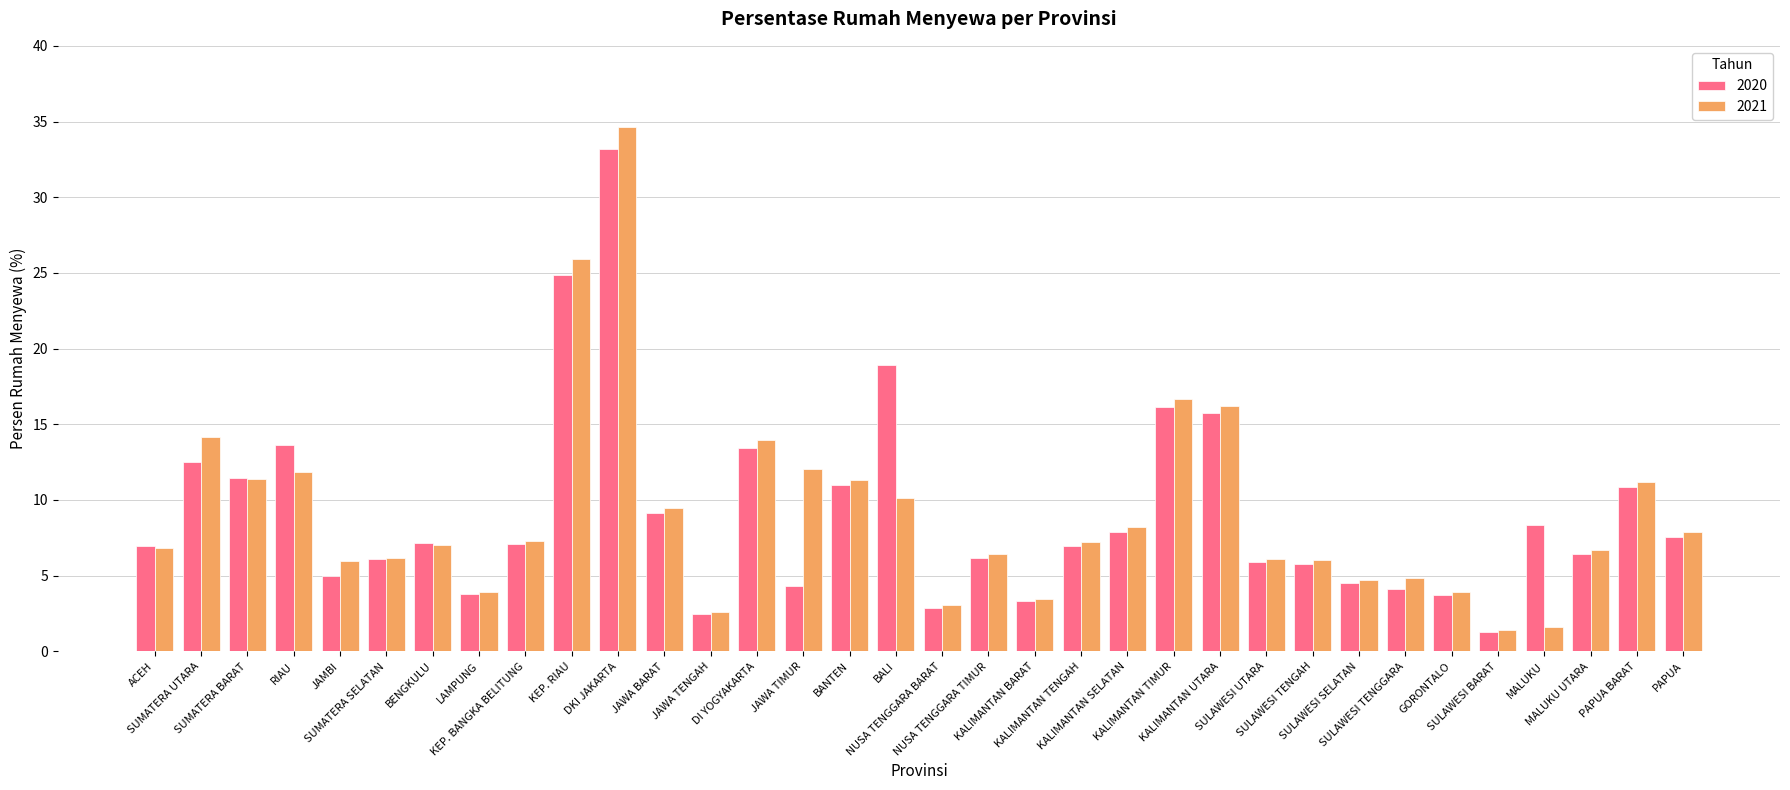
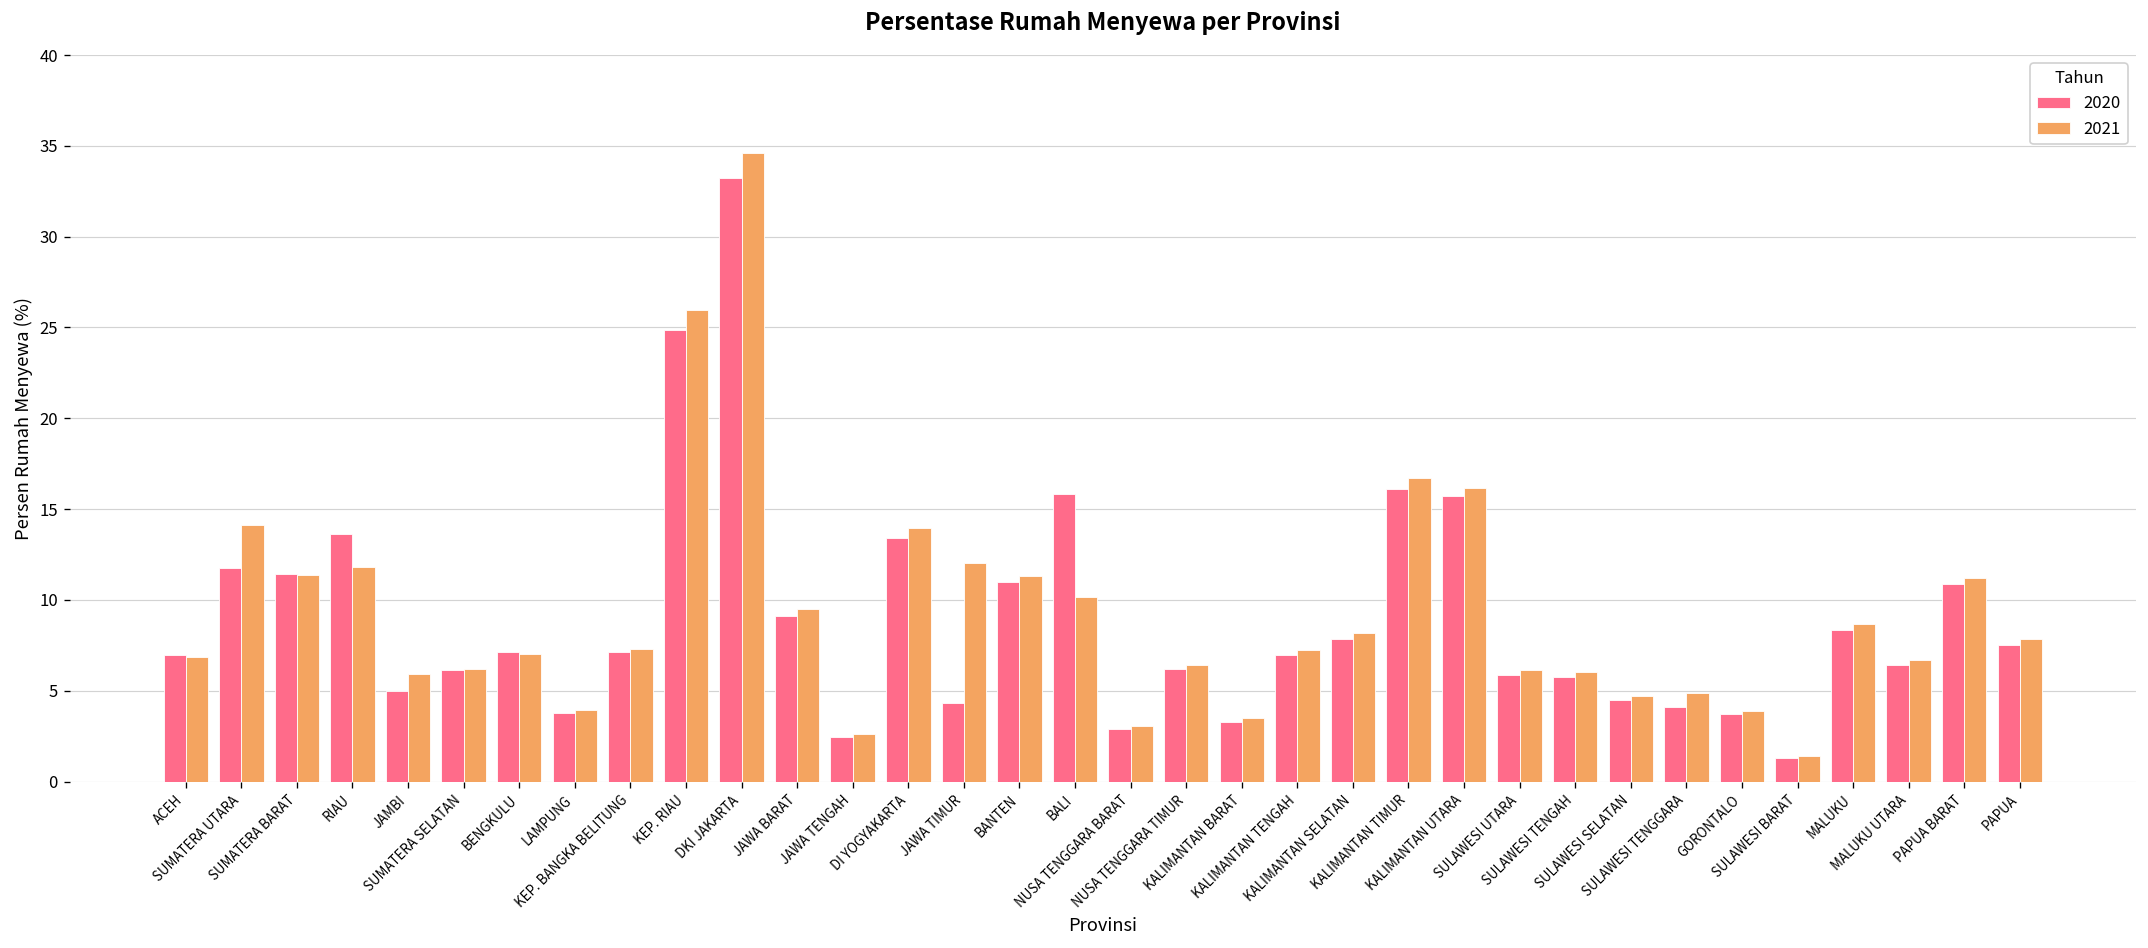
  {
    "2020": {
      "ACEH": 7.0,
-     "SUMATERA UTARA": 12.5,
+     "SUMATERA UTARA": 11.8,
      "SUMATERA BARAT": 11.4,
      "RIAU": 13.6,
      "JAMBI": 5.0,
      "SUMATERA SELATAN": 6.1,
      "BENGKULU": 7.2,
      "LAMPUNG": 3.8,
      "KEP. BANGKA BELITUNG": 7.1,
      "KEP. RIAU": 24.9,
      "DKI JAKARTA": 33.2,
      "JAWA BARAT": 9.1,
      "JAWA TENGAH": 2.5,
      "DI YOGYAKARTA": 13.4,
      "JAWA TIMUR": 4.3,
      "BANTEN": 11.0,
-     "BALI": 19.0,
+     "BALI": 15.8,
      "NUSA TENGGARA BARAT": 2.9,
      "NUSA TENGGARA TIMUR": 6.2,
      "KALIMANTAN BARAT": 3.3,
      "KALIMANTAN TENGAH": 7.0,
      "KALIMANTAN SELATAN": 7.9,
      "KALIMANTAN TIMUR": 16.1,
      "KALIMANTAN UTARA": 15.7,
      "SULAWESI UTARA": 5.9,
      "SULAWESI TENGAH": 5.8,
      "SULAWESI SELATAN": 4.5,
      "SULAWESI TENGGARA": 4.1,
      "GORONTALO": 3.7,
      "SULAWESI BARAT": 1.3,
      "MALUKU": 8.3,
      "MALUKU UTARA": 6.4,
      "PAPUA BARAT": 10.9,
      "PAPUA": 7.5
    },
    "2021": {
      "ACEH": 6.9,
      "SUMATERA UTARA": 14.1,
      "SUMATERA BARAT": 11.4,
      "RIAU": 11.8,
      "JAMBI": 6.0,
      "SUMATERA SELATAN": 6.2,
      "BENGKULU": 7.0,
      "LAMPUNG": 3.9,
      "KEP. BANGKA BELITUNG": 7.3,
      "KEP. RIAU": 26.0,
      "DKI JAKARTA": 34.6,
      "JAWA BARAT": 9.5,
      "JAWA TENGAH": 2.6,
      "DI YOGYAKARTA": 14.0,
      "JAWA TIMUR": 12.0,
      "BANTEN": 11.3,
      "BALI": 10.2,
      "NUSA TENGGARA BARAT": 3.1,
      "NUSA TENGGARA TIMUR": 6.4,
      "KALIMANTAN BARAT": 3.5,
      "KALIMANTAN TENGAH": 7.2,
      "KALIMANTAN SELATAN": 8.2,
      "KALIMANTAN TIMUR": 16.7,
      "KALIMANTAN UTARA": 16.2,
      "SULAWESI UTARA": 6.1,
      "SULAWESI TENGAH": 6.1,
      "SULAWESI SELATAN": 4.7,
      "SULAWESI TENGGARA": 4.9,
      "GORONTALO": 3.9,
      "SULAWESI BARAT": 1.4,
-     "MALUKU": 1.6,
+     "MALUKU": 8.7,
      "MALUKU UTARA": 6.7,
      "PAPUA BARAT": 11.2,
      "PAPUA": 7.9
    }
  }
